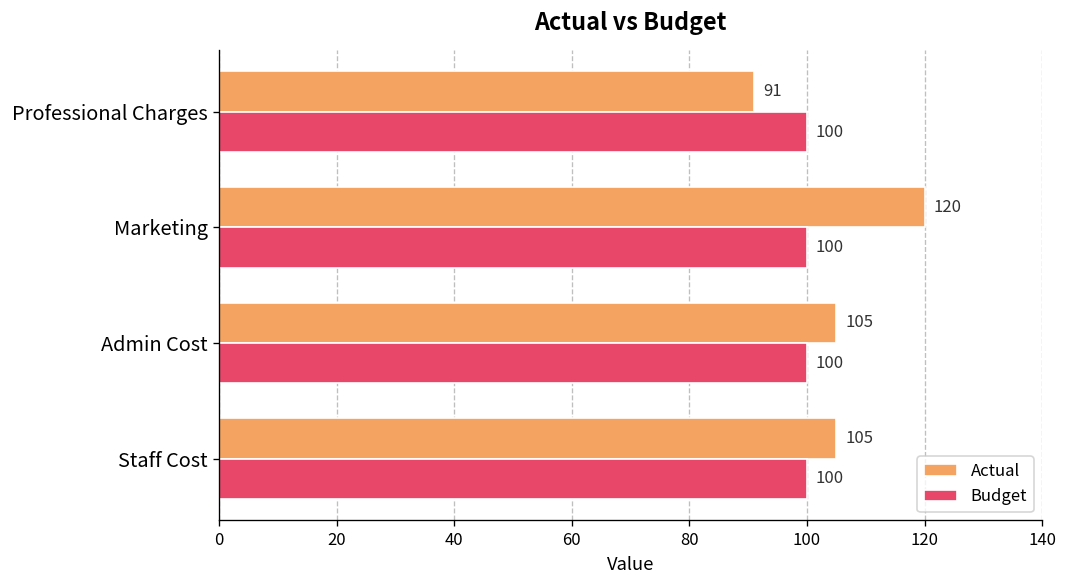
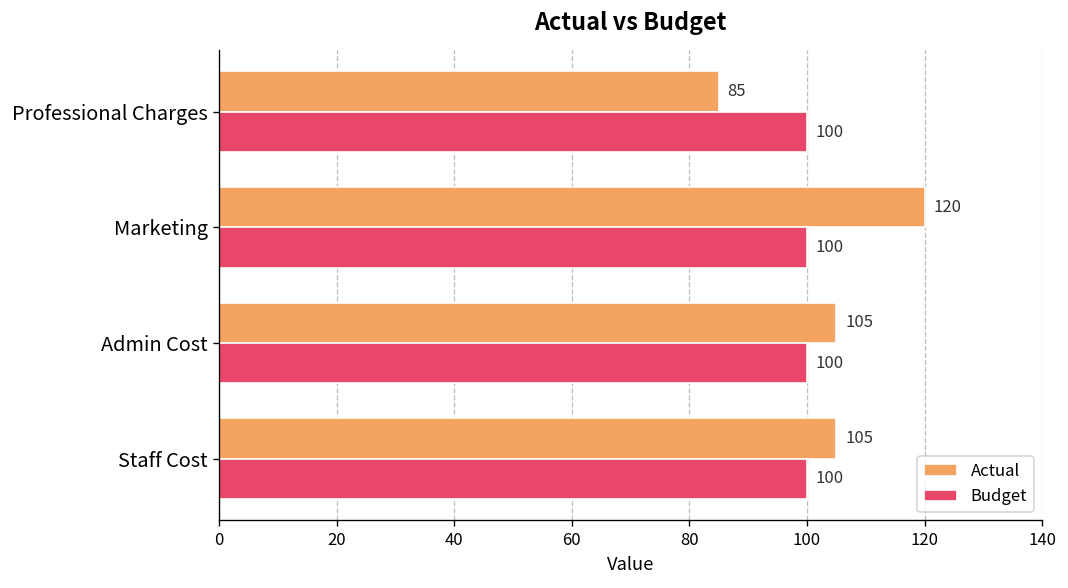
  {
    "Actual": {
-     "Professional Charges": 91,
+     "Professional Charges": 85,
      "Marketing": 120,
      "Admin Cost": 105,
      "Staff Cost": 105
    },
    "Budget": {
      "Professional Charges": 100,
      "Marketing": 100,
      "Admin Cost": 100,
      "Staff Cost": 100
    }
  }
